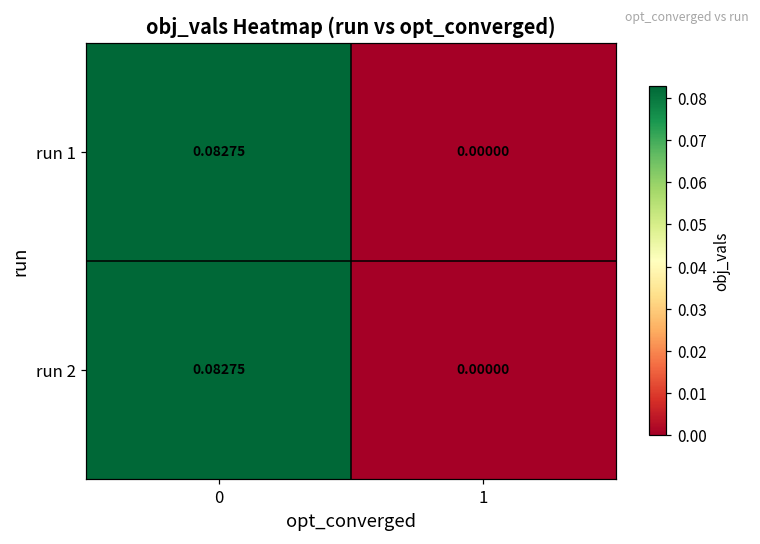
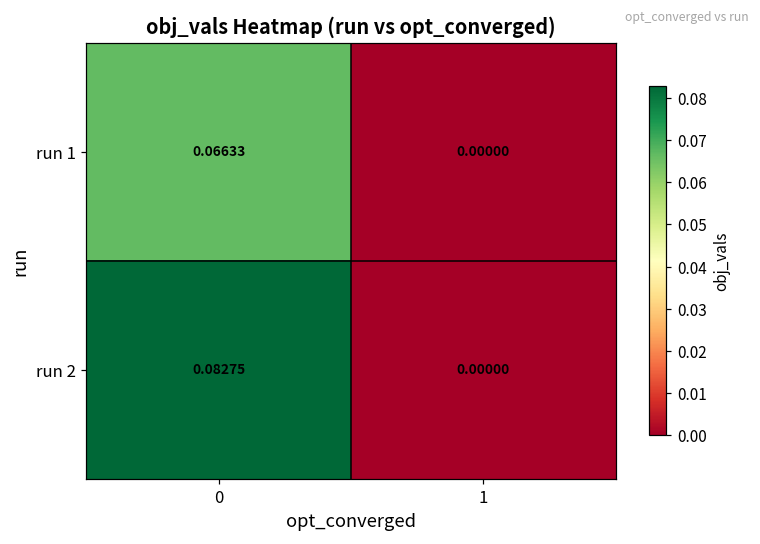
  {
    "run 1": {
-     "0": 0.08275,
+     "0": 0.06633,
      "1": 0.00000
    },
    "run 2": {
      "0": 0.08275,
      "1": 0.00000
    }
  }
